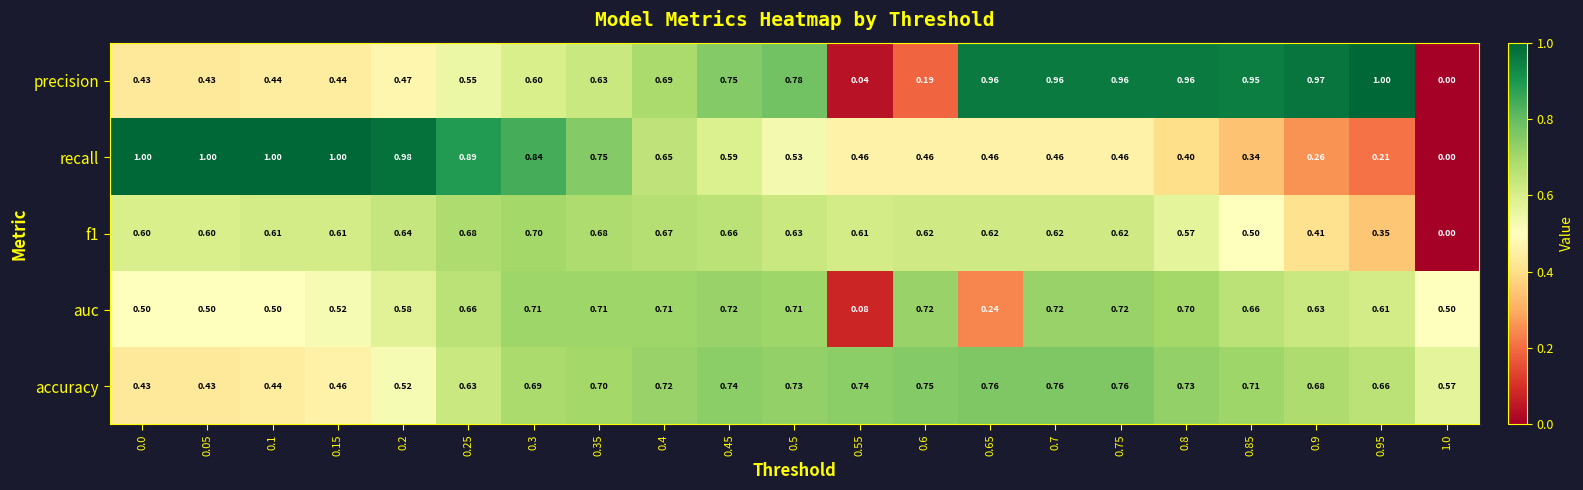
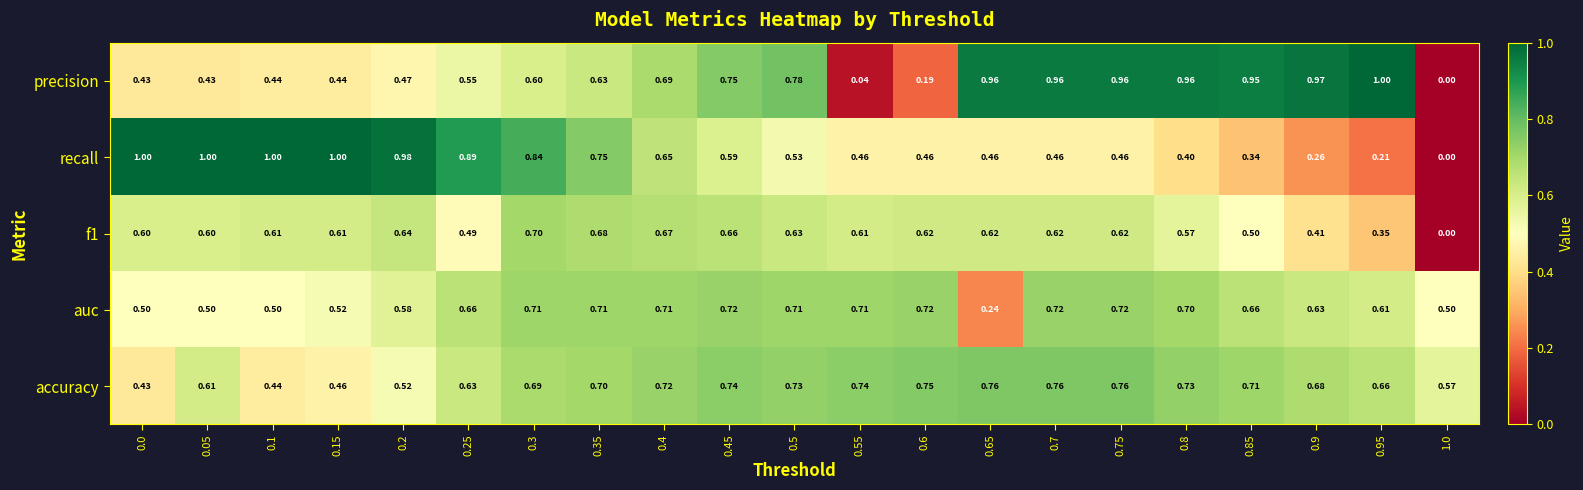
  {
    "precision": {
      "0.0": 0.43,
      "0.05": 0.43,
      "0.1": 0.44,
      "0.15": 0.44,
      "0.2": 0.47,
      "0.25": 0.55,
      "0.3": 0.60,
      "0.35": 0.63,
      "0.4": 0.69,
      "0.45": 0.75,
      "0.5": 0.78,
      "0.55": 0.04,
      "0.6": 0.19,
      "0.65": 0.96,
      "0.7": 0.96,
      "0.75": 0.96,
      "0.8": 0.96,
      "0.85": 0.95,
      "0.9": 0.97,
      "0.95": 1.00,
      "1.0": 0.00
    },
    "recall": {
      "0.0": 1.00,
      "0.05": 1.00,
      "0.1": 1.00,
      "0.15": 1.00,
      "0.2": 0.98,
      "0.25": 0.89,
      "0.3": 0.84,
      "0.35": 0.75,
      "0.4": 0.65,
      "0.45": 0.59,
      "0.5": 0.53,
      "0.55": 0.46,
      "0.6": 0.46,
      "0.65": 0.46,
      "0.7": 0.46,
      "0.75": 0.46,
      "0.8": 0.40,
      "0.85": 0.34,
      "0.9": 0.26,
      "0.95": 0.21,
      "1.0": 0.00
    },
    "f1": {
      "0.0": 0.60,
      "0.05": 0.60,
      "0.1": 0.61,
      "0.15": 0.61,
      "0.2": 0.64,
-     "0.25": 0.68,
+     "0.25": 0.49,
      "0.3": 0.70,
      "0.35": 0.68,
      "0.4": 0.67,
      "0.45": 0.66,
      "0.5": 0.63,
      "0.55": 0.61,
      "0.6": 0.62,
      "0.65": 0.62,
      "0.7": 0.62,
      "0.75": 0.62,
      "0.8": 0.57,
      "0.85": 0.50,
      "0.9": 0.41,
      "0.95": 0.35,
      "1.0": 0.00
    },
    "auc": {
      "0.0": 0.50,
      "0.05": 0.50,
      "0.1": 0.50,
      "0.15": 0.52,
      "0.2": 0.58,
      "0.25": 0.66,
      "0.3": 0.71,
      "0.35": 0.71,
      "0.4": 0.71,
      "0.45": 0.72,
      "0.5": 0.71,
-     "0.55": 0.08,
+     "0.55": 0.71,
      "0.6": 0.72,
      "0.65": 0.24,
      "0.7": 0.72,
      "0.75": 0.72,
      "0.8": 0.70,
      "0.85": 0.66,
      "0.9": 0.63,
      "0.95": 0.61,
      "1.0": 0.50
    },
    "accuracy": {
      "0.0": 0.43,
-     "0.05": 0.43,
+     "0.05": 0.61,
      "0.1": 0.44,
      "0.15": 0.46,
      "0.2": 0.52,
      "0.25": 0.63,
      "0.3": 0.69,
      "0.35": 0.70,
      "0.4": 0.72,
      "0.45": 0.74,
      "0.5": 0.73,
      "0.55": 0.74,
      "0.6": 0.75,
      "0.65": 0.76,
      "0.7": 0.76,
      "0.75": 0.76,
      "0.8": 0.73,
      "0.85": 0.71,
      "0.9": 0.68,
      "0.95": 0.66,
      "1.0": 0.57
    }
  }
